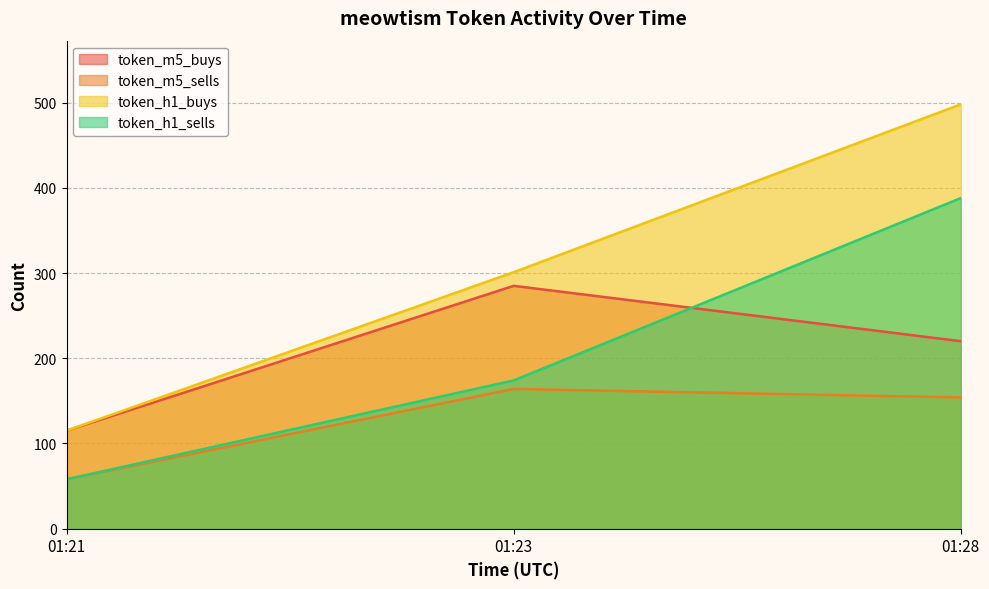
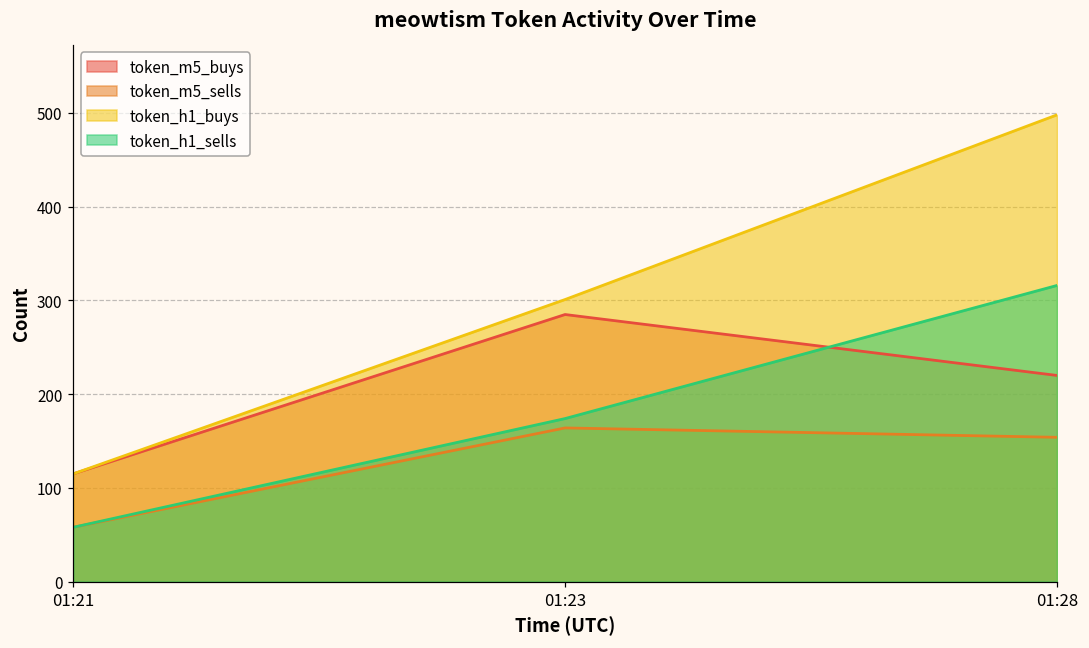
  {
    "token_h1_buys": {
      "01:23": 300,
      "01:28": 500
    },
    "token_h1_sells": {
      "01:23": 170,
-     "01:28": 390
+     "01:28": 320
    }
  }
